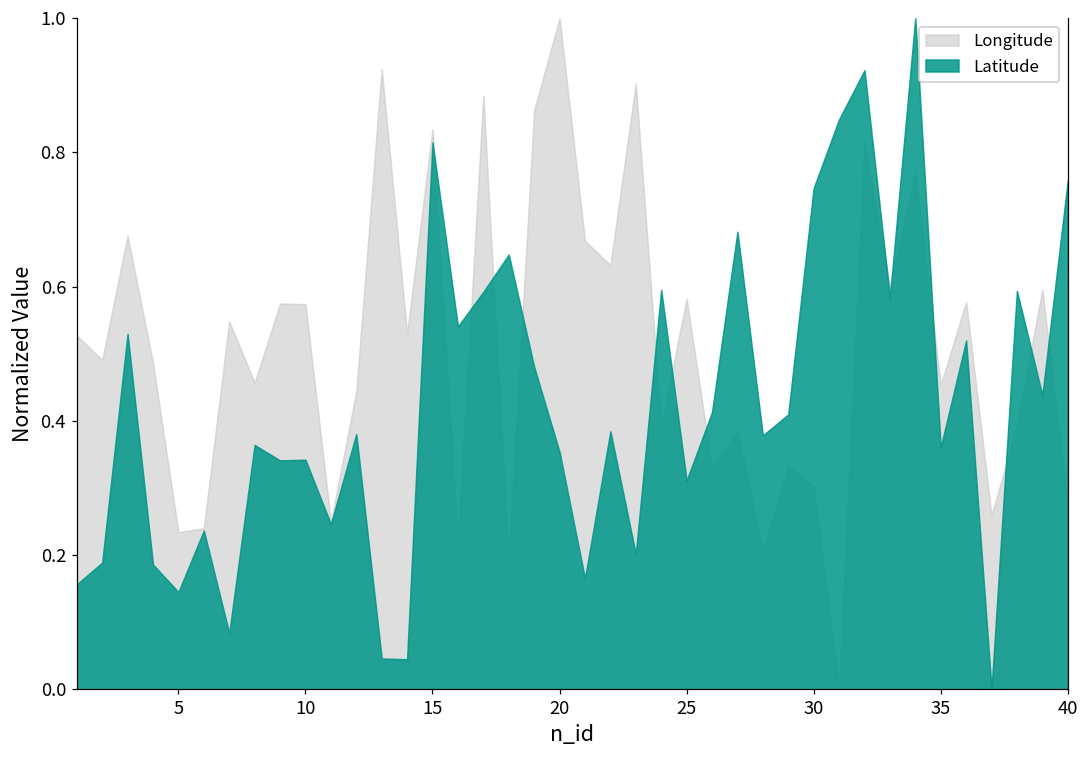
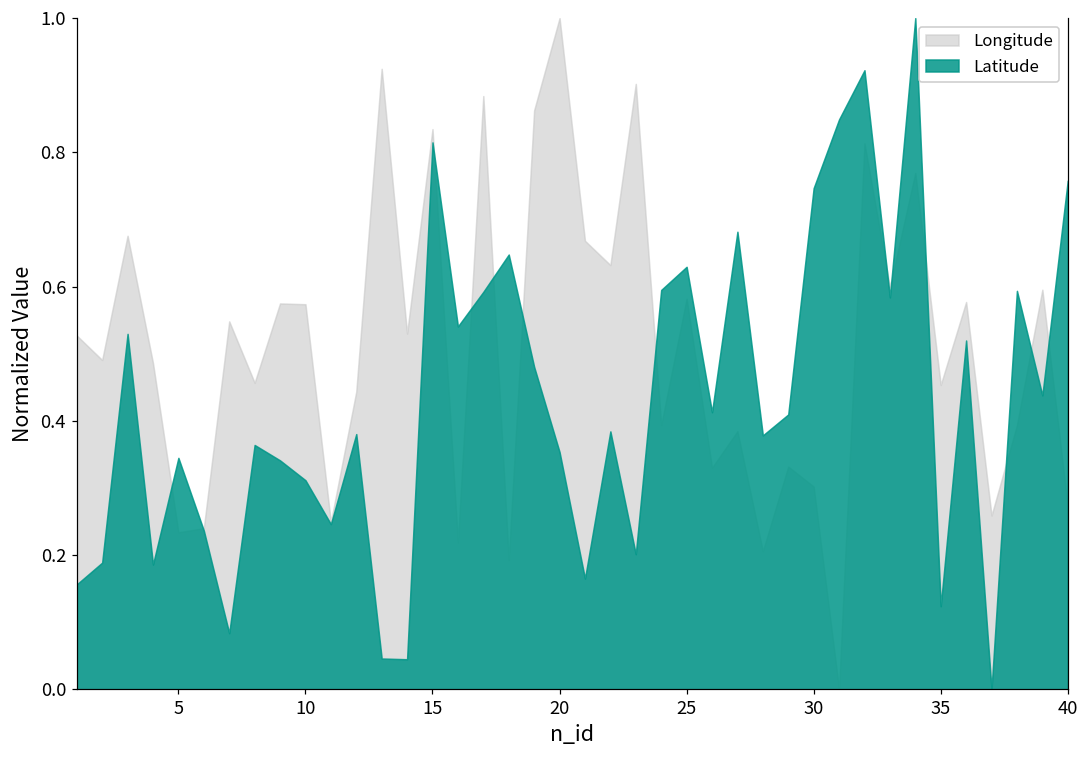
  {
    "Longitude": {
      "5": 0.23,
      "10": 0.57,
      "15": 0.83,
      "20": 1.00,
      "25": 0.58,
      "30": 0.30,
      "35": 0.45,
      "40": 0.27
    },
    "Latitude": {
-     "5": 0.15,
-     "10": 0.34,
+     "5": 0.34,
+     "10": 0.31,
      "15": 0.81,
      "20": 0.35,
-     "25": 0.31,
+     "25": 0.63,
      "30": 0.75,
-     "35": 0.36,
+     "35": 0.12,
      "40": 0.76
    }
  }
